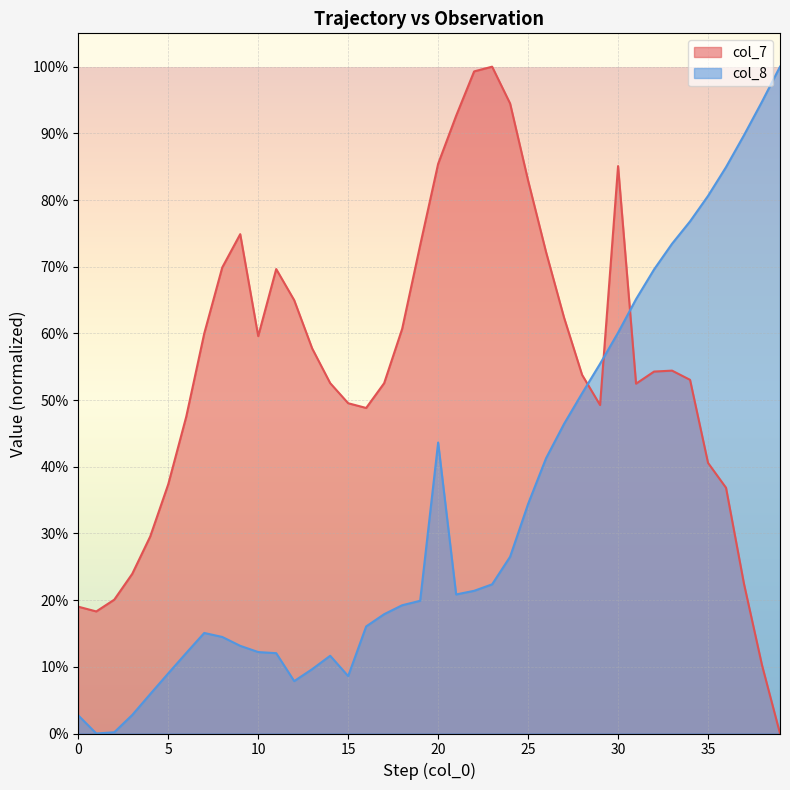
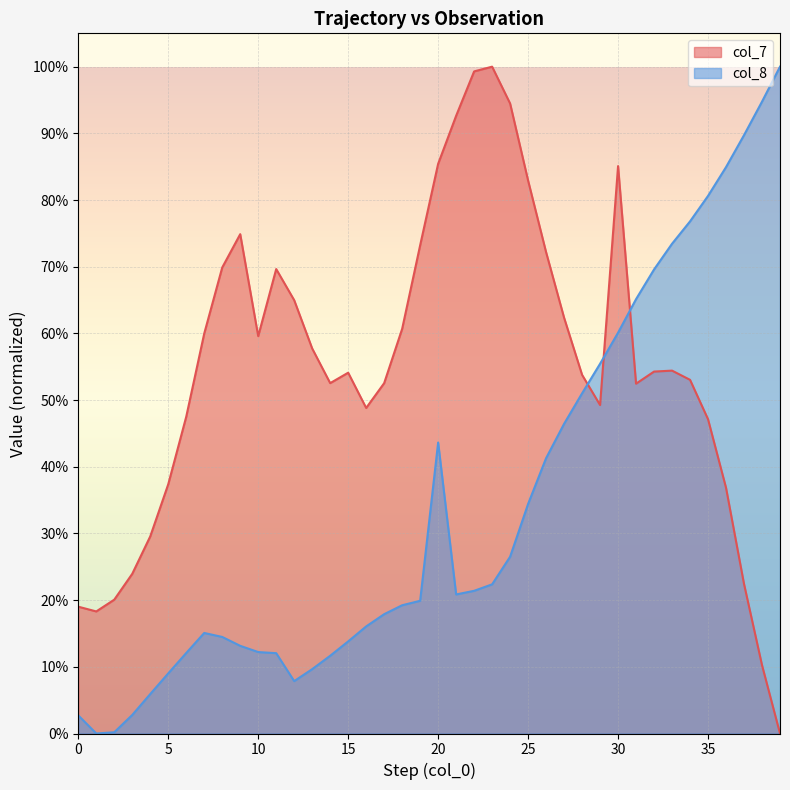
  {
    "col_7": {
      "0": "19%",
      "5": "37%",
      "10": "60%",
-     "15": "50%",
+     "15": "54%",
      "20": "85%",
      "25": "83%",
      "30": "85%",
-     "35": "41%"
+     "35": "47%"
    },
    "col_8": {
      "0": "3%",
      "5": "9%",
      "10": "12%",
-     "15": "9%",
+     "15": "14%",
      "20": "44%",
      "25": "34%",
      "30": "60%",
      "35": "81%"
    }
  }
